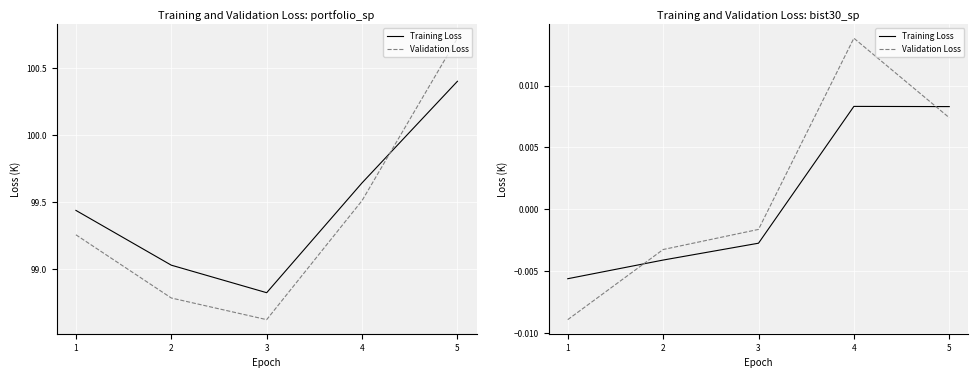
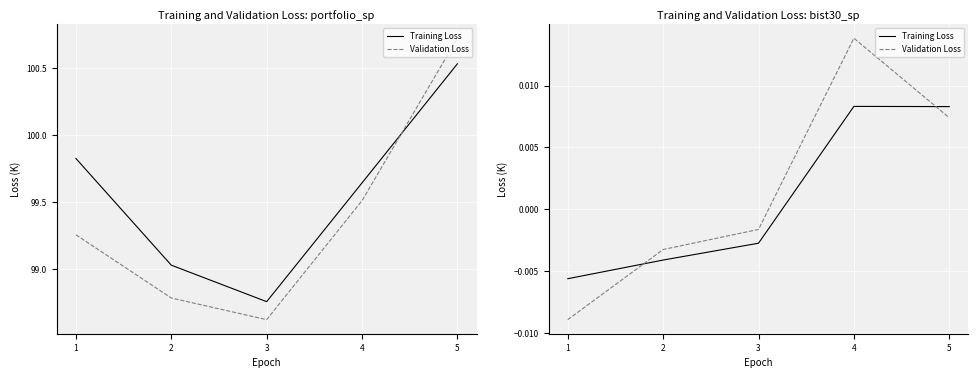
  {
    "Training and Validation Loss: portfolio_sp": {
      "Training Loss": {
-       "1": 99.44,
+       "1": 99.83,
        "2": 99.03,
-       "3": 98.82,
+       "3": 98.76,
        "4": 99.64,
-       "5": 100.40
+       "5": 100.53
      },
      "Validation Loss": {
        "1": 99.26,
        "2": 98.78,
        "3": 98.62,
        "4": 99.51
      }
    },
    "Training and Validation Loss: bist30_sp": {
      "Training Loss": {
        "1": -0.0056,
        "2": -0.0041,
        "3": -0.0028,
        "4": 0.0083,
        "5": 0.0083
      },
      "Validation Loss": {
        "1": -0.0089,
        "2": -0.0033,
        "3": -0.0016,
        "4": 0.0138,
        "5": 0.0074
      }
    }
  }
